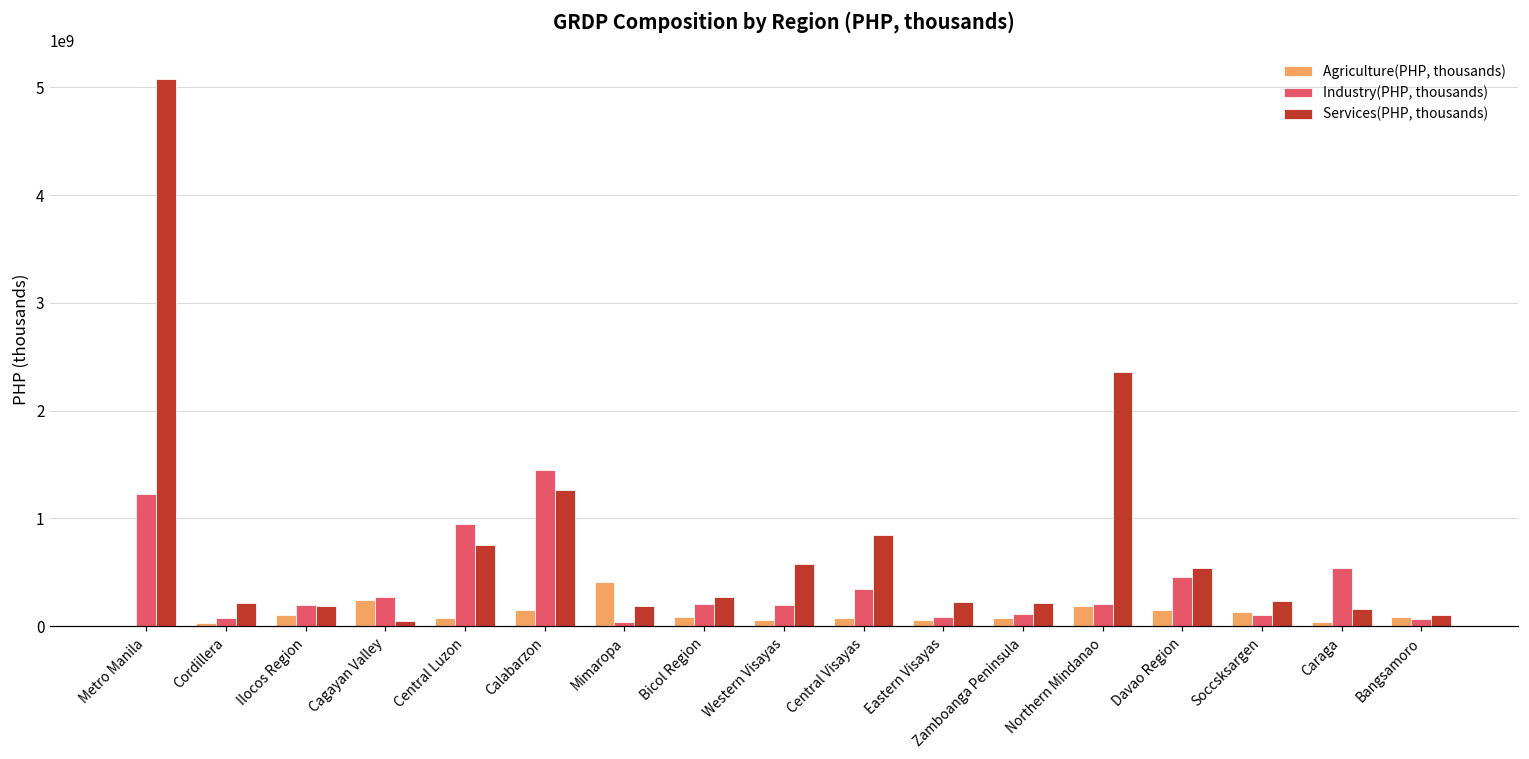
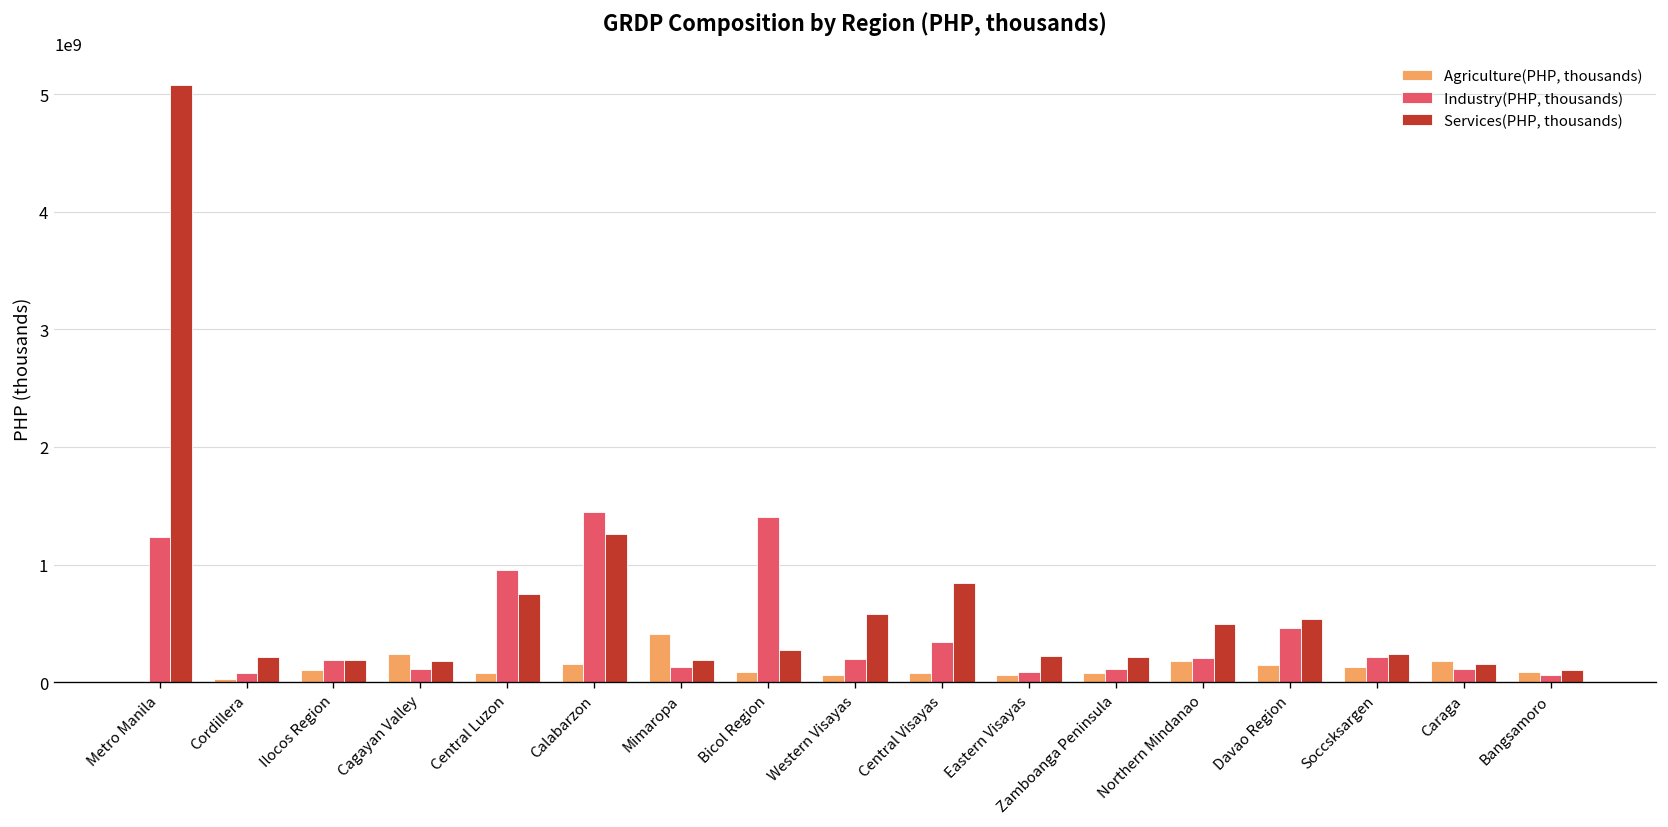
  {
    "Agriculture(PHP, thousands)": {
      "Cordillera": 0,
      "Ilocos Region": 100000000,
      "Cagayan Valley": 200000000,
      "Central Luzon": 100000000,
      "Calabarzon": 200000000,
      "Mimaropa": 400000000,
      "Bicol Region": 100000000,
      "Western Visayas": 100000000,
      "Central Visayas": 100000000,
      "Eastern Visayas": 100000000,
      "Zamboanga Peninsula": 100000000,
      "Northern Mindanao": 200000000,
      "Davao Region": 100000000,
      "Soccsksargen": 100000000,
-     "Caraga": 0,
+     "Caraga": 200000000,
      "Bangsamoro": 100000000
    },
    "Industry(PHP, thousands)": {
      "Metro Manila": 1200000000,
      "Cordillera": 100000000,
      "Ilocos Region": 200000000,
-     "Cagayan Valley": 300000000,
+     "Cagayan Valley": 100000000,
      "Central Luzon": 1000000000,
      "Calabarzon": 1400000000,
-     "Mimaropa": 0,
-     "Bicol Region": 200000000,
+     "Mimaropa": 100000000,
+     "Bicol Region": 1400000000,
      "Western Visayas": 200000000,
      "Central Visayas": 300000000,
      "Eastern Visayas": 100000000,
      "Zamboanga Peninsula": 100000000,
      "Northern Mindanao": 200000000,
      "Davao Region": 500000000,
-     "Soccsksargen": 100000000,
-     "Caraga": 500000000,
+     "Soccsksargen": 200000000,
+     "Caraga": 100000000,
      "Bangsamoro": 100000000
    },
    "Services(PHP, thousands)": {
      "Metro Manila": 5100000000,
      "Cordillera": 200000000,
      "Ilocos Region": 200000000,
-     "Cagayan Valley": 0,
+     "Cagayan Valley": 200000000,
      "Central Luzon": 800000000,
      "Calabarzon": 1300000000,
      "Mimaropa": 200000000,
      "Bicol Region": 300000000,
      "Western Visayas": 600000000,
      "Central Visayas": 800000000,
      "Eastern Visayas": 200000000,
      "Zamboanga Peninsula": 200000000,
-     "Northern Mindanao": 2400000000,
+     "Northern Mindanao": 500000000,
      "Davao Region": 500000000,
      "Soccsksargen": 200000000,
      "Caraga": 200000000,
      "Bangsamoro": 100000000
    }
  }
